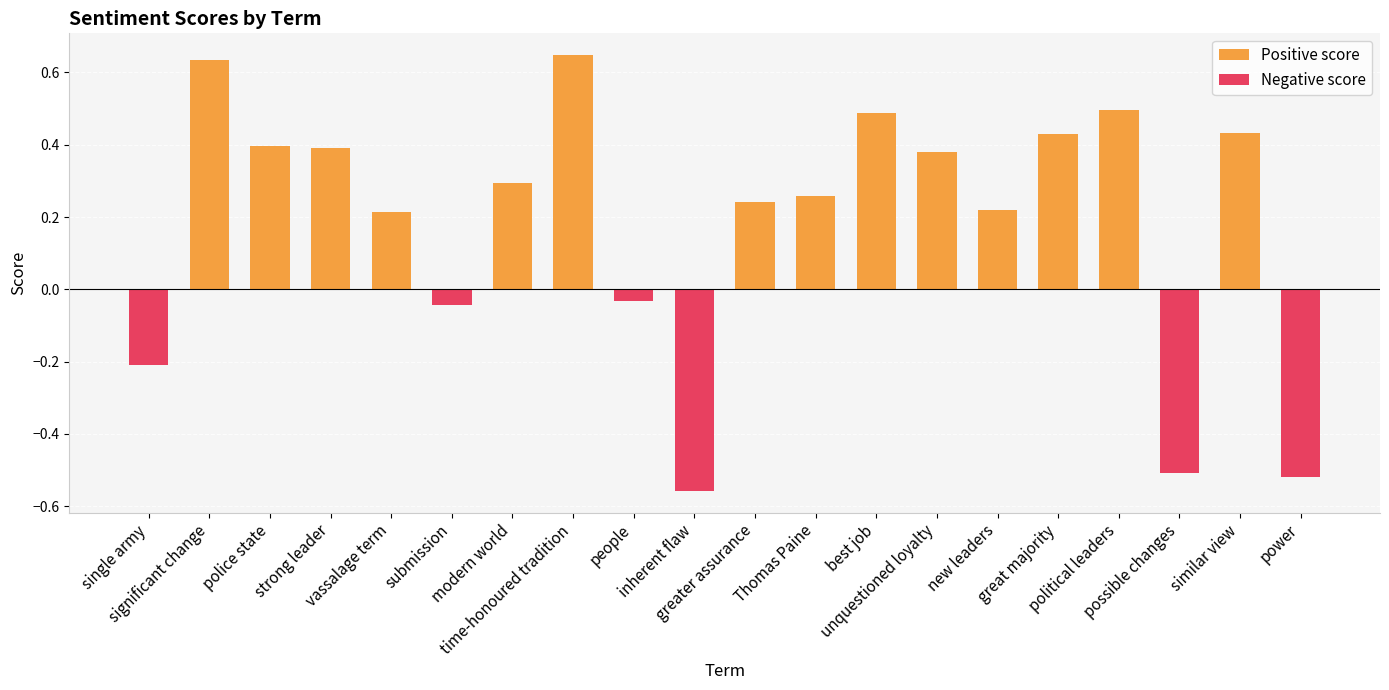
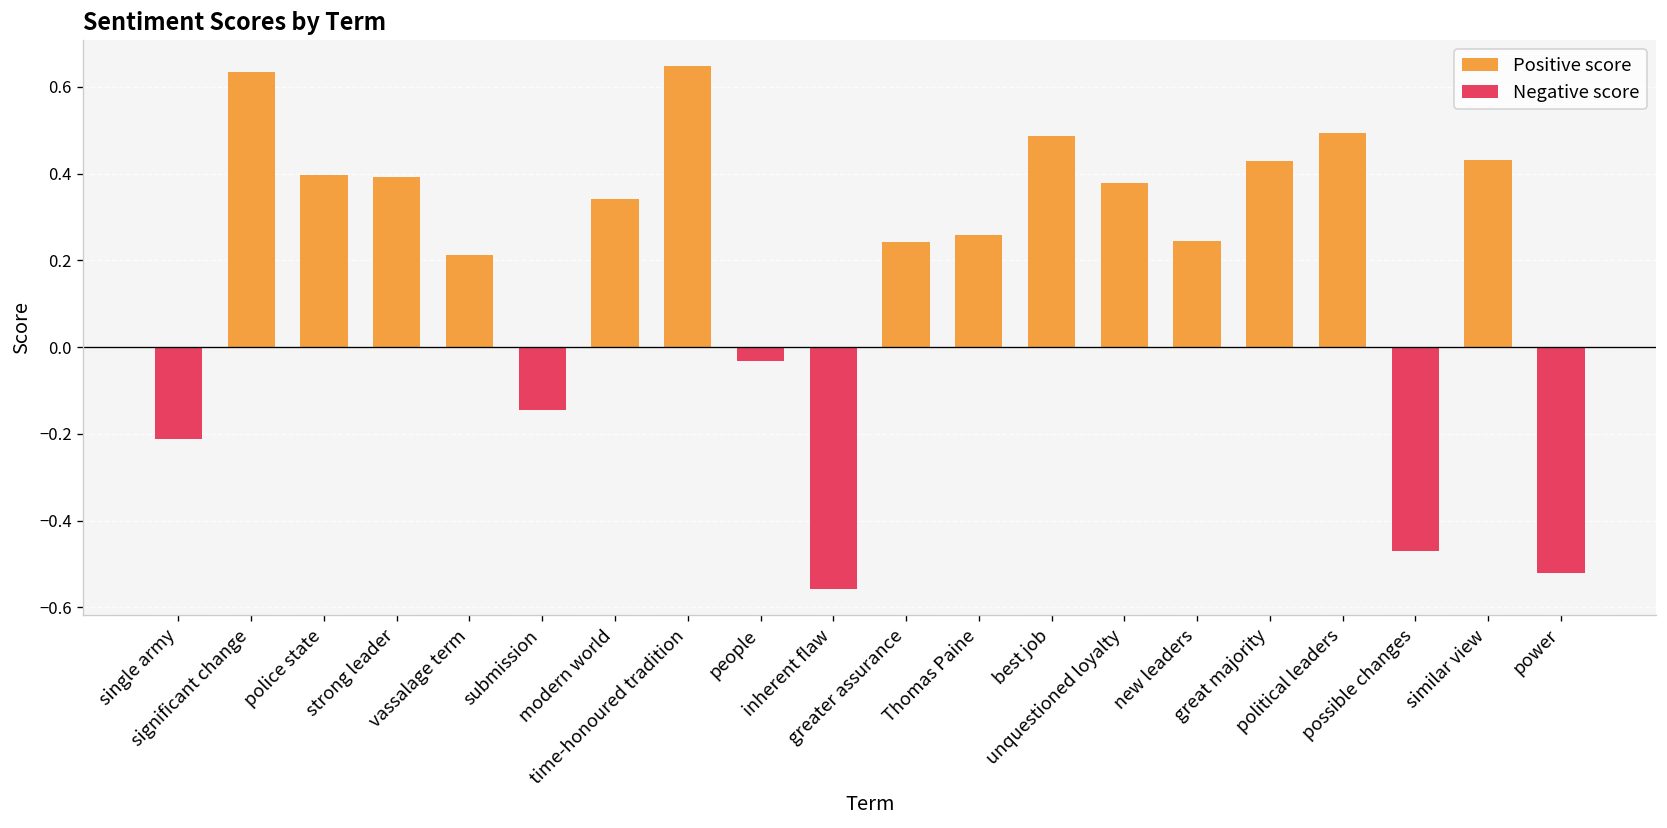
  {
    "Positive score": {
      "single army": 0.00,
      "significant change": 0.63,
      "police state": 0.40,
      "strong leader": 0.39,
      "vassalage term": 0.21,
      "submission": 0.00,
-     "modern world": 0.29,
+     "modern world": 0.34,
      "time-honoured tradition": 0.65,
      "people": 0.00,
      "inherent flaw": 0.00,
      "greater assurance": 0.24,
      "Thomas Paine": 0.26,
      "best job": 0.49,
      "unquestioned loyalty": 0.38,
-     "new leaders": 0.22,
+     "new leaders": 0.24,
      "great majority": 0.43,
      "political leaders": 0.49,
      "possible changes": 0.00,
      "similar view": 0.43,
      "power": 0.00
    },
    "Negative score": {
      "single army": -0.21,
      "significant change": 0.00,
      "police state": 0.00,
      "strong leader": 0.00,
      "vassalage term": 0.00,
-     "submission": -0.04,
+     "submission": -0.15,
      "modern world": 0.00,
      "time-honoured tradition": 0.00,
      "people": -0.03,
      "inherent flaw": -0.56,
      "greater assurance": 0.00,
      "Thomas Paine": 0.00,
      "best job": 0.00,
      "unquestioned loyalty": 0.00,
      "new leaders": 0.00,
      "great majority": 0.00,
      "political leaders": 0.00,
-     "possible changes": -0.51,
+     "possible changes": -0.47,
      "similar view": 0.00,
      "power": -0.52
    }
  }
